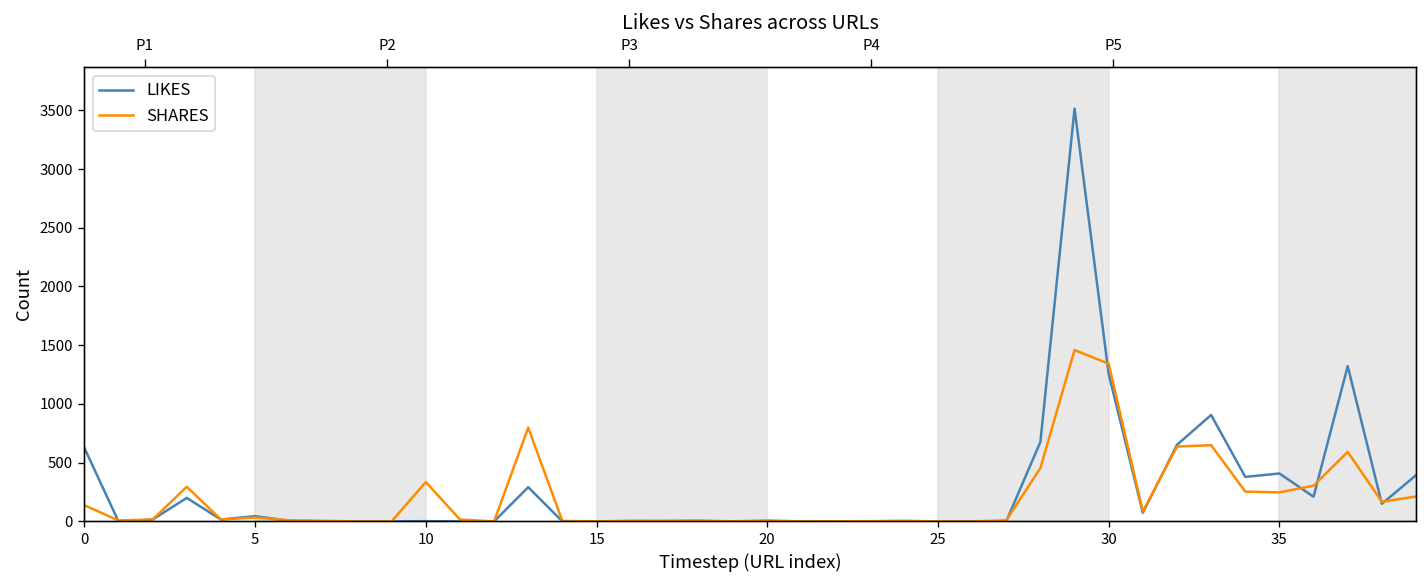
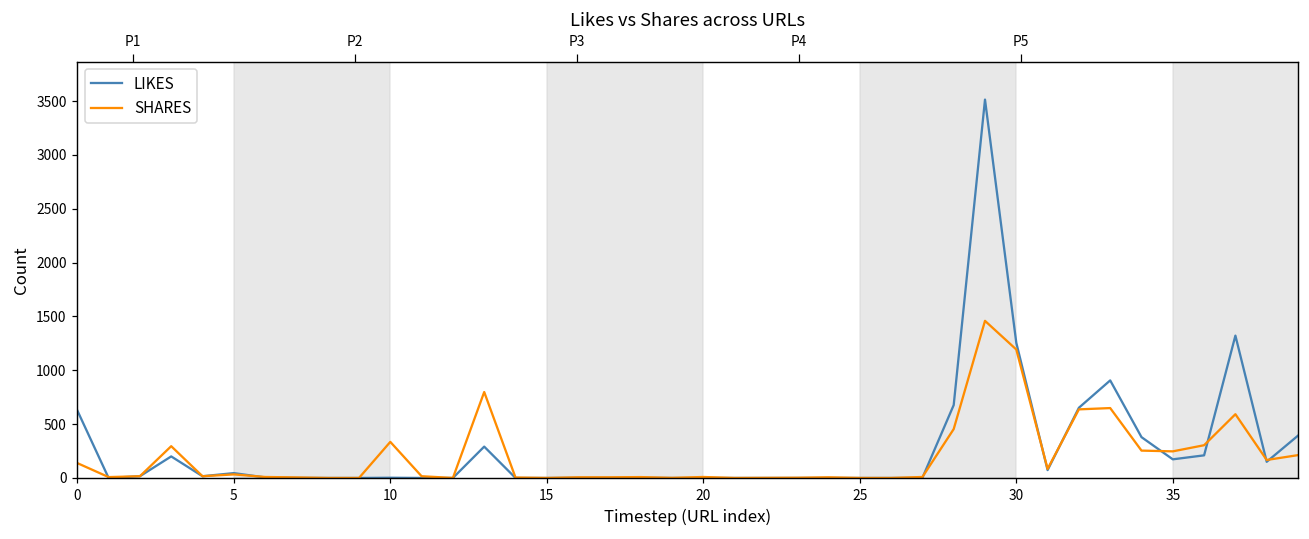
  {
    "LIKES": {
      "0": 600,
      "10": 0,
      "30": 1300,
-     "35": 400
+     "35": 200
    },
    "SHARES": {
      "0": 100,
      "10": 300,
-     "30": 1300,
+     "30": 1200,
      "35": 200
    }
  }
